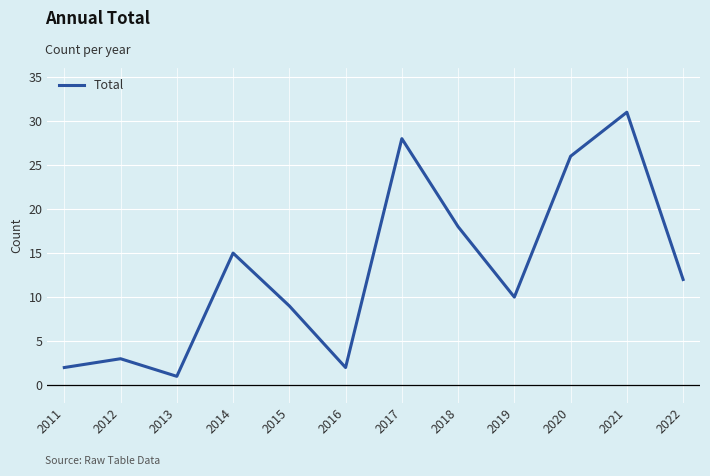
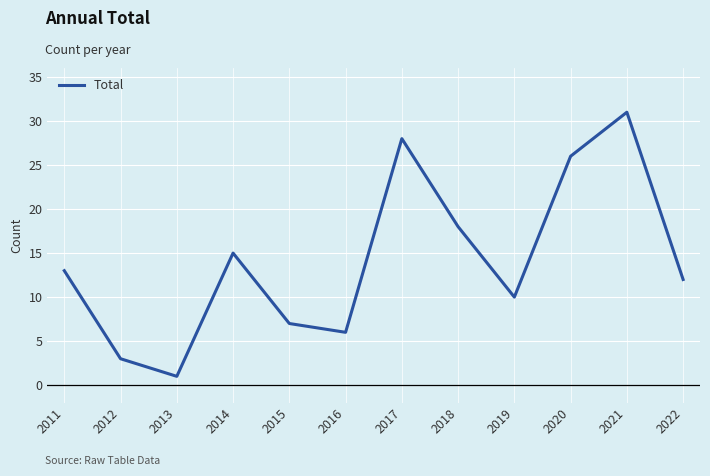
  {
-   "2011": 2,
+   "2011": 13,
    "2012": 3,
    "2013": 1,
    "2014": 15,
-   "2015": 9,
-   "2016": 2,
+   "2015": 7,
+   "2016": 6,
    "2017": 28,
    "2018": 18,
    "2019": 10,
    "2020": 26,
    "2021": 31,
    "2022": 12
  }
